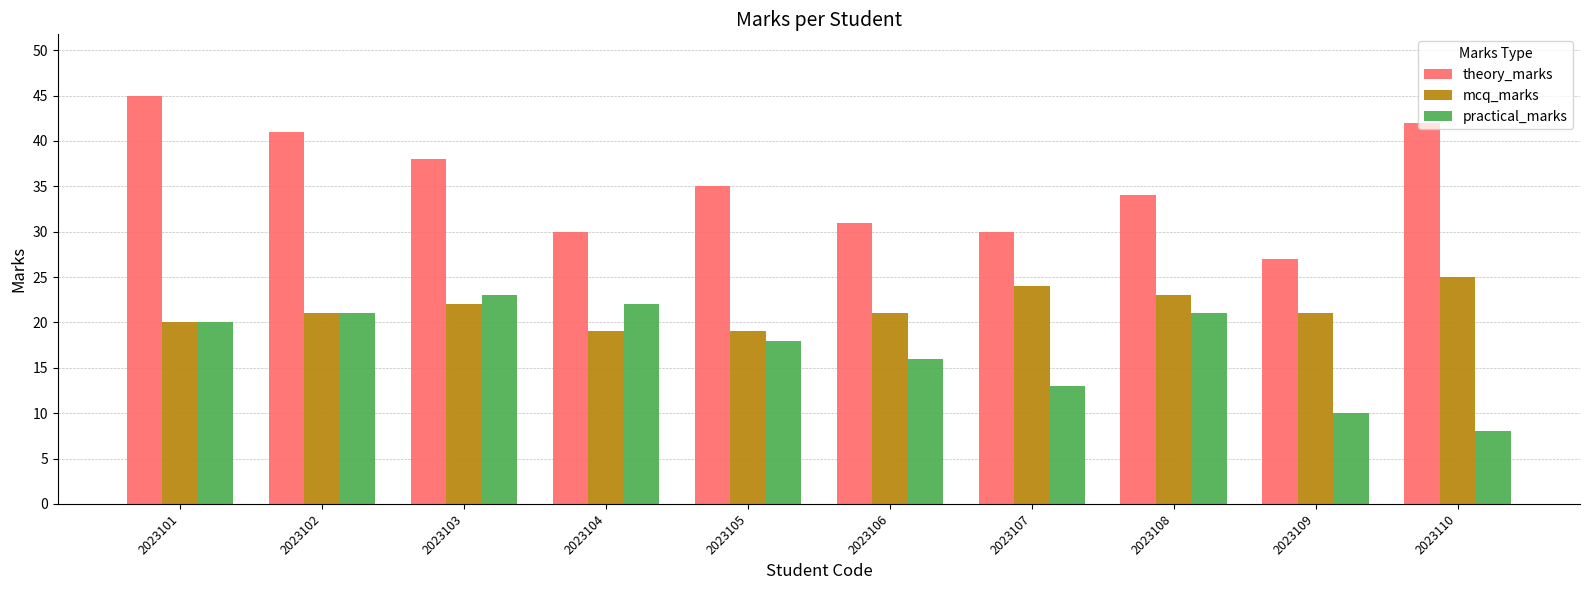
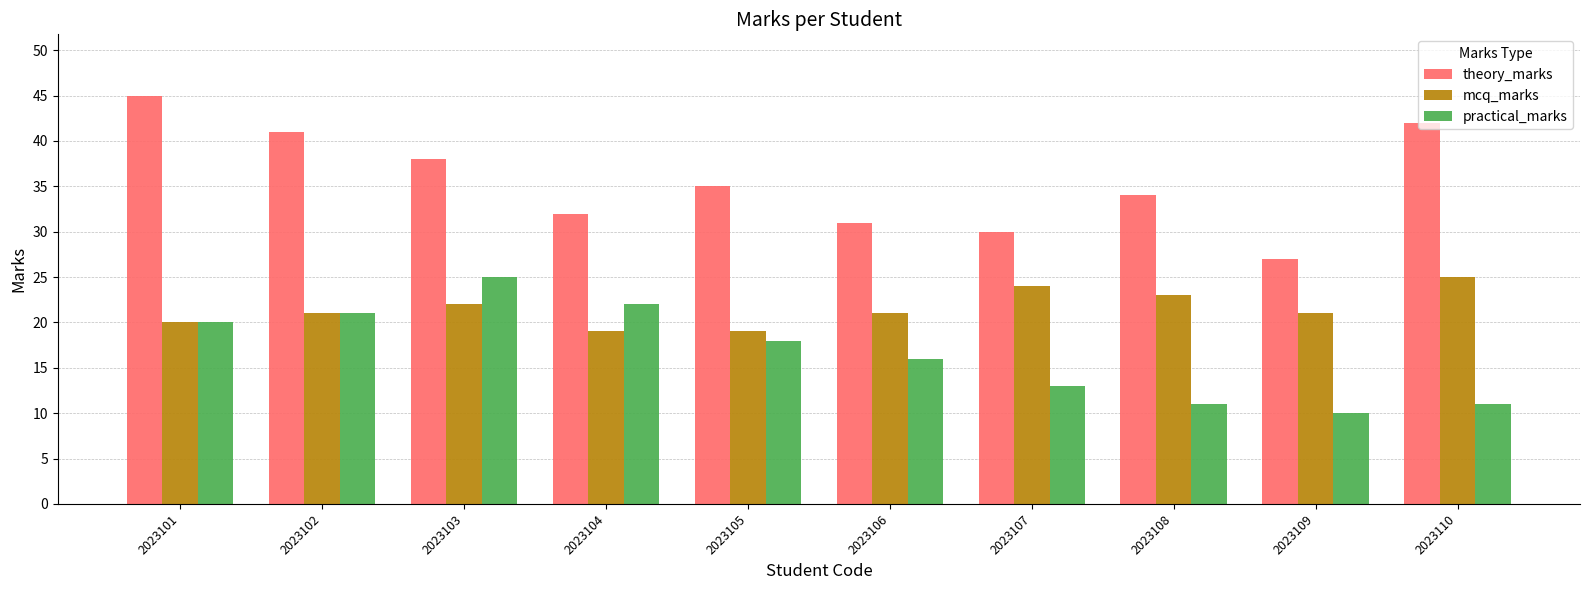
  {
    "theory_marks": {
      "2023101": 45,
      "2023102": 41,
      "2023103": 38,
-     "2023104": 30,
+     "2023104": 32,
      "2023105": 35,
      "2023106": 31,
      "2023107": 30,
      "2023108": 34,
      "2023109": 27
    },
    "mcq_marks": {
      "2023101": 20,
      "2023102": 21,
      "2023103": 22,
      "2023104": 19,
      "2023105": 19,
      "2023106": 21,
      "2023107": 24,
      "2023108": 23,
      "2023109": 21,
      "2023110": 25
    },
    "practical_marks": {
      "2023101": 20,
      "2023102": 21,
-     "2023103": 23,
+     "2023103": 25,
      "2023104": 22,
      "2023105": 18,
      "2023106": 16,
      "2023107": 13,
-     "2023108": 21,
+     "2023108": 11,
      "2023109": 10,
-     "2023110": 8
+     "2023110": 11
    }
  }
